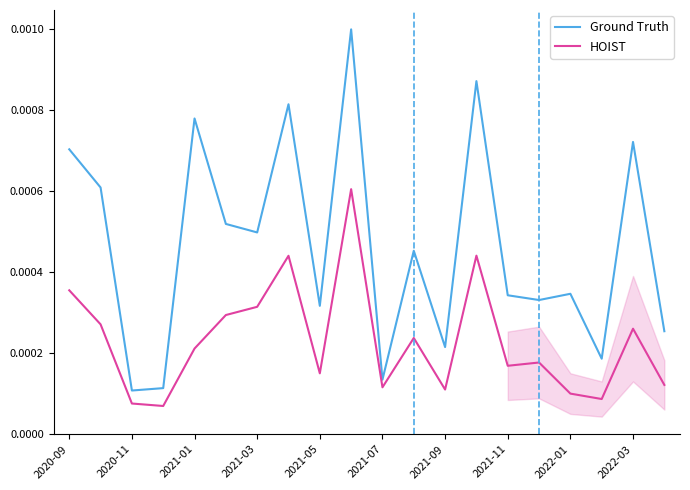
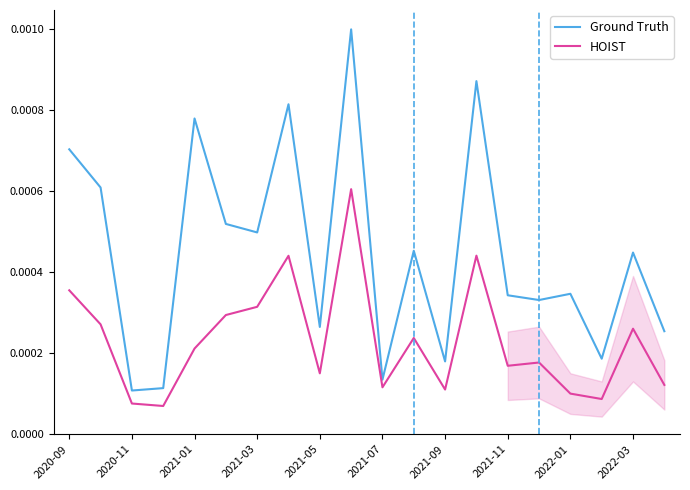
  {
    "Ground Truth": {
      "2020-09": 0.00070,
      "2020-11": 0.00011,
      "2021-01": 0.00078,
      "2021-03": 0.00050,
-     "2021-05": 0.00032,
+     "2021-05": 0.00026,
      "2021-07": 0.00013,
-     "2021-09": 0.00022,
+     "2021-09": 0.00018,
      "2021-11": 0.00034,
      "2022-01": 0.00035,
-     "2022-03": 0.00072
+     "2022-03": 0.00045
    }
  }
